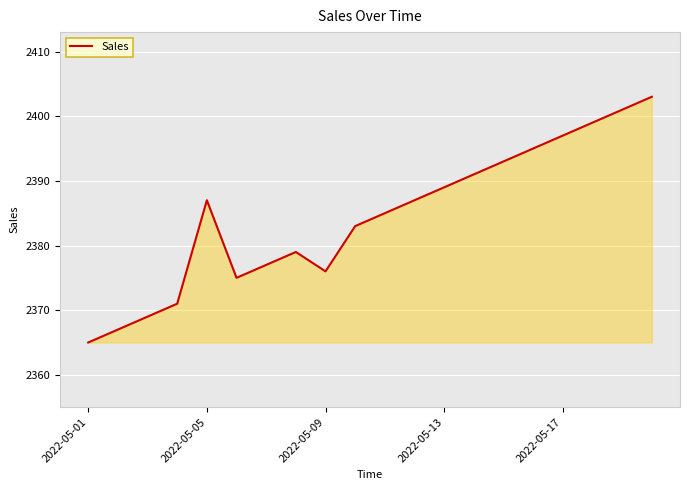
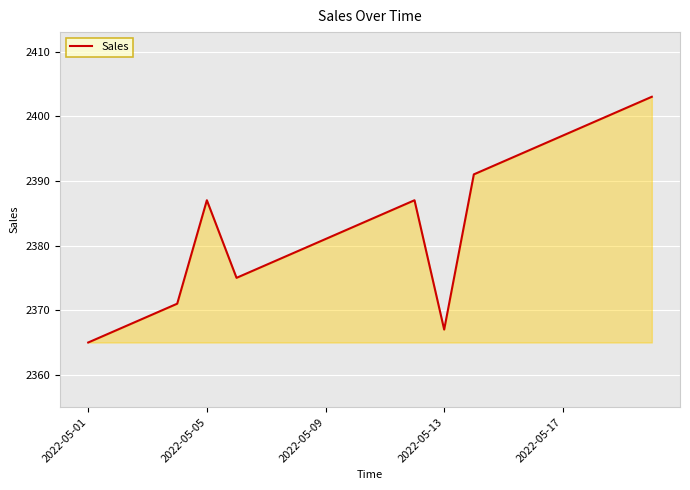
  {
    "2022-05-01": 2365,
    "2022-05-05": 2387,
-   "2022-05-09": 2376,
-   "2022-05-13": 2389,
+   "2022-05-09": 2381,
+   "2022-05-13": 2367,
    "2022-05-17": 2397
  }
